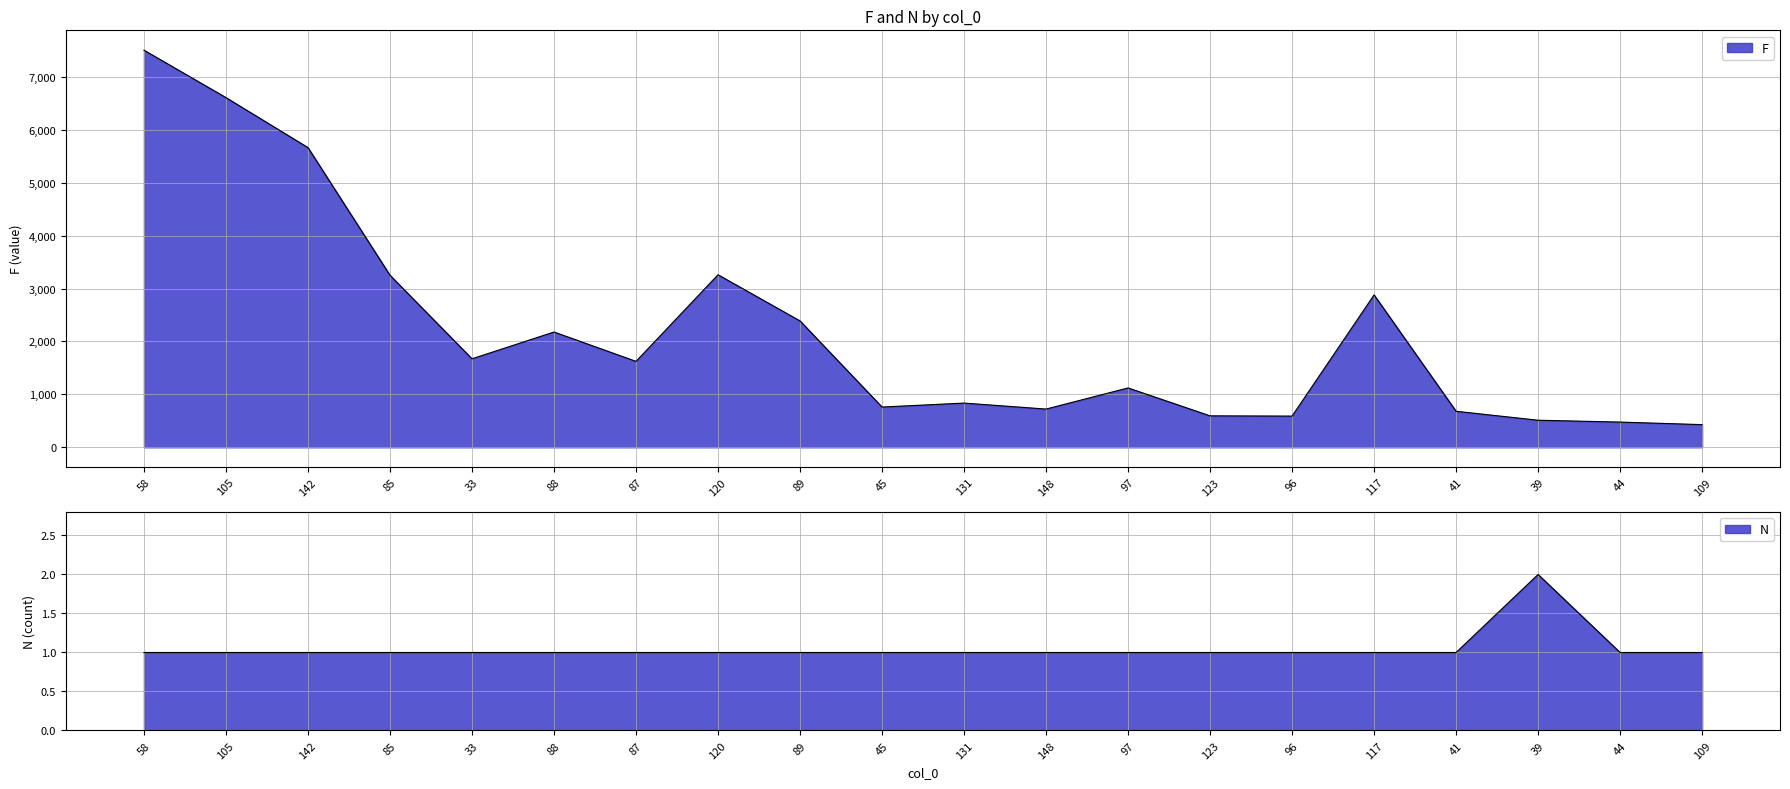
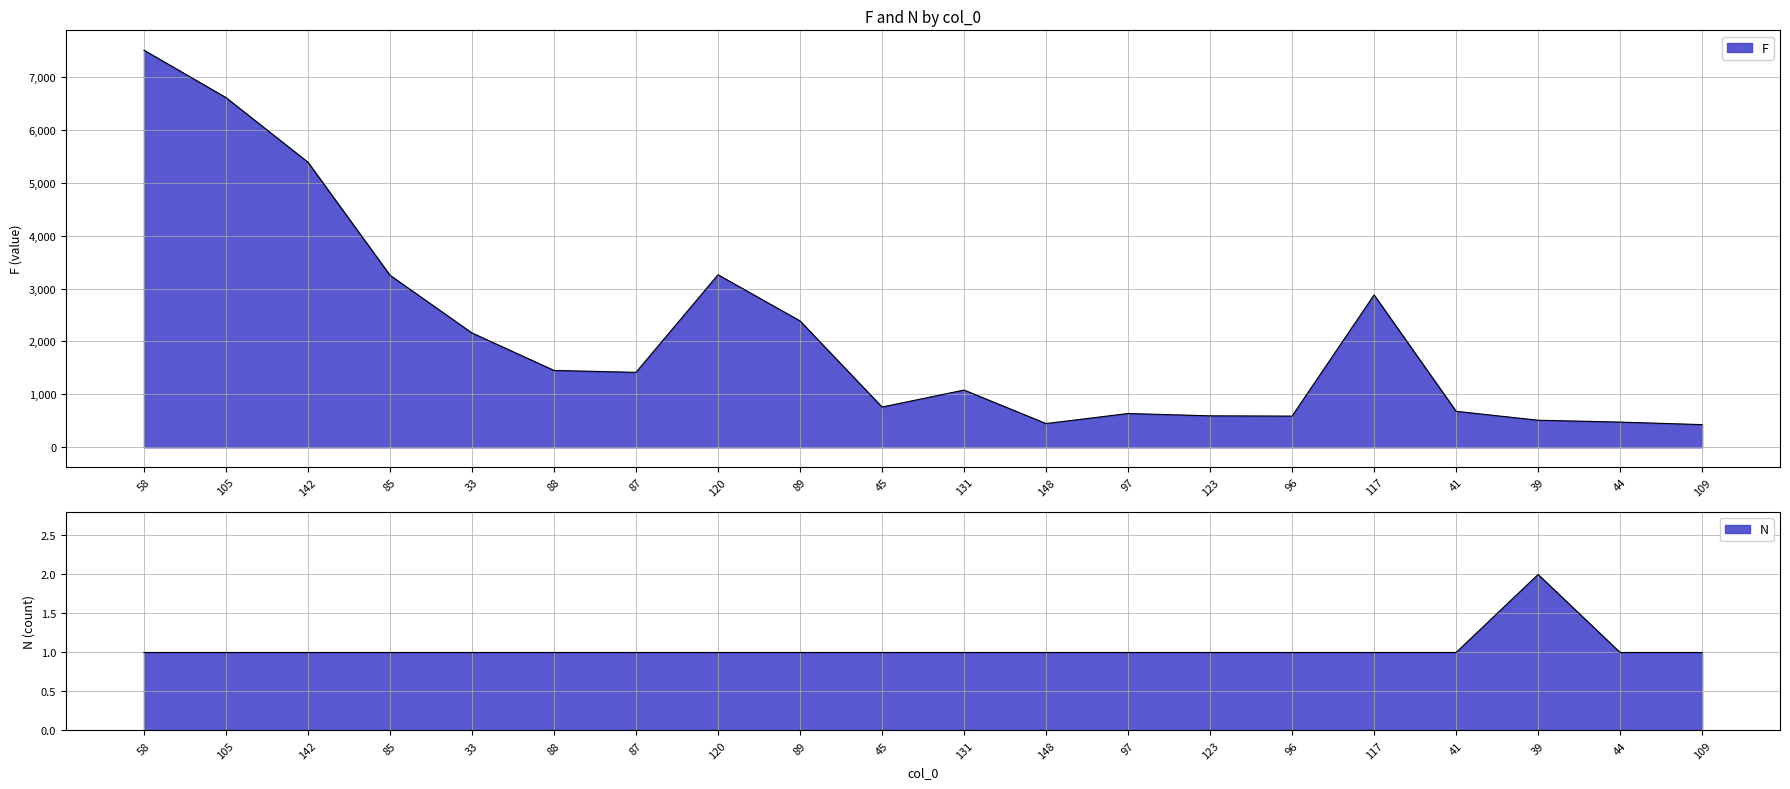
  {
    "F and N by col_0": {
      "58": "7,500",
      "105": "6,600",
-     "142": "5,700",
+     "142": "5,400",
      "85": "3,300",
-     "33": "1,700",
-     "88": "2,200",
-     "87": "1,600",
+     "33": "2,200",
+     "88": "1,500",
+     "87": "1,400",
      "120": "3,300",
      "89": "2,400",
      "45": "800",
-     "131": "800",
-     "148": "700",
-     "97": "1,100",
+     "131": "1,100",
+     "148": "400",
+     "97": "600",
      "123": "600",
      "96": "600",
      "117": "2,900",
      "41": "700",
      "39": "500",
      "44": "500",
      "109": "400"
    }
  }
